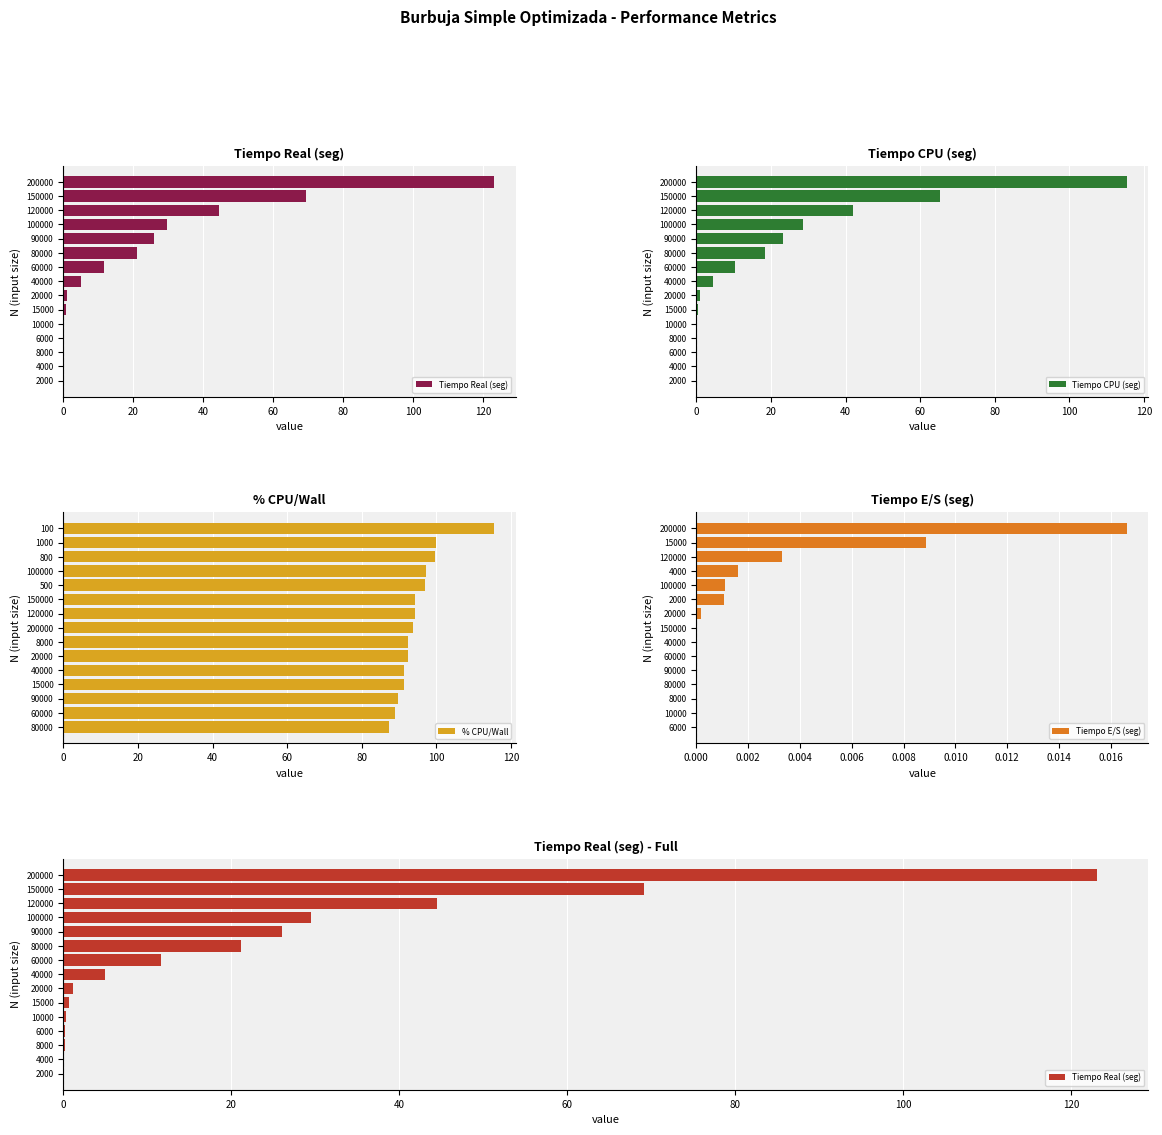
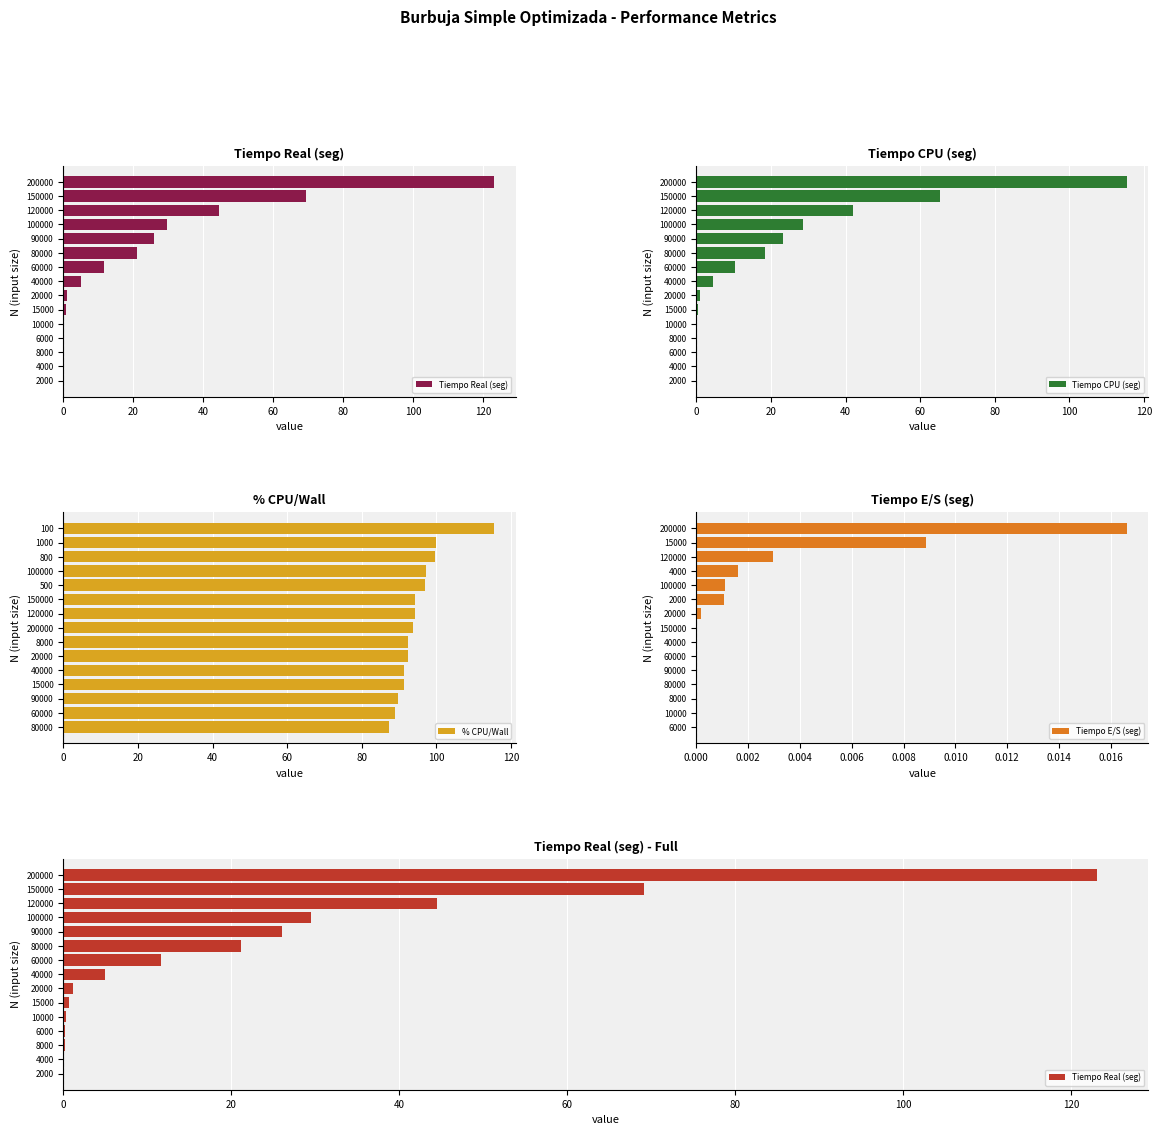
  {
    "Tiempo Real (seg)": {
      "200000": 123,
      "150000": 69,
      "120000": 44,
      "100000": 29,
      "90000": 26,
      "80000": 21,
      "60000": 12,
      "40000": 5,
      "20000": 1
    },
    "Tiempo CPU (seg)": {
      "200000": 115,
      "150000": 65,
      "120000": 42,
      "100000": 29,
      "90000": 23,
      "80000": 18,
      "60000": 10,
      "40000": 5,
      "20000": 1
    },
    "% CPU/Wall": {
      "100": 115,
      "1000": 100,
      "800": 100,
      "100000": 97,
      "500": 97,
      "150000": 94,
      "120000": 94,
      "200000": 94,
      "8000": 92,
      "20000": 92,
      "40000": 91,
      "15000": 91,
      "90000": 90,
      "60000": 89,
      "80000": 87
    },
    "Tiempo E/S (seg)": {
      "200000": 0.0166,
      "15000": 0.0089,
-     "120000": 0.0033,
+     "120000": 0.0030,
      "4000": 0.0016,
      "100000": 0.0011,
      "2000": 0.0011,
      "20000": 0.0002,
      "150000": 0.0000,
      "40000": 0.0000,
      "60000": 0.0000,
      "90000": 0.0000,
      "80000": 0.0000,
      "8000": 0.0000,
      "10000": 0.0000,
      "6000": 0.0000
    },
    "Tiempo Real (seg) - Full": {
      "200000": 123,
      "150000": 69,
      "120000": 44,
      "100000": 29,
      "90000": 26,
      "80000": 21,
      "60000": 12,
      "40000": 5,
      "20000": 1,
      "15000": 1
    }
  }
